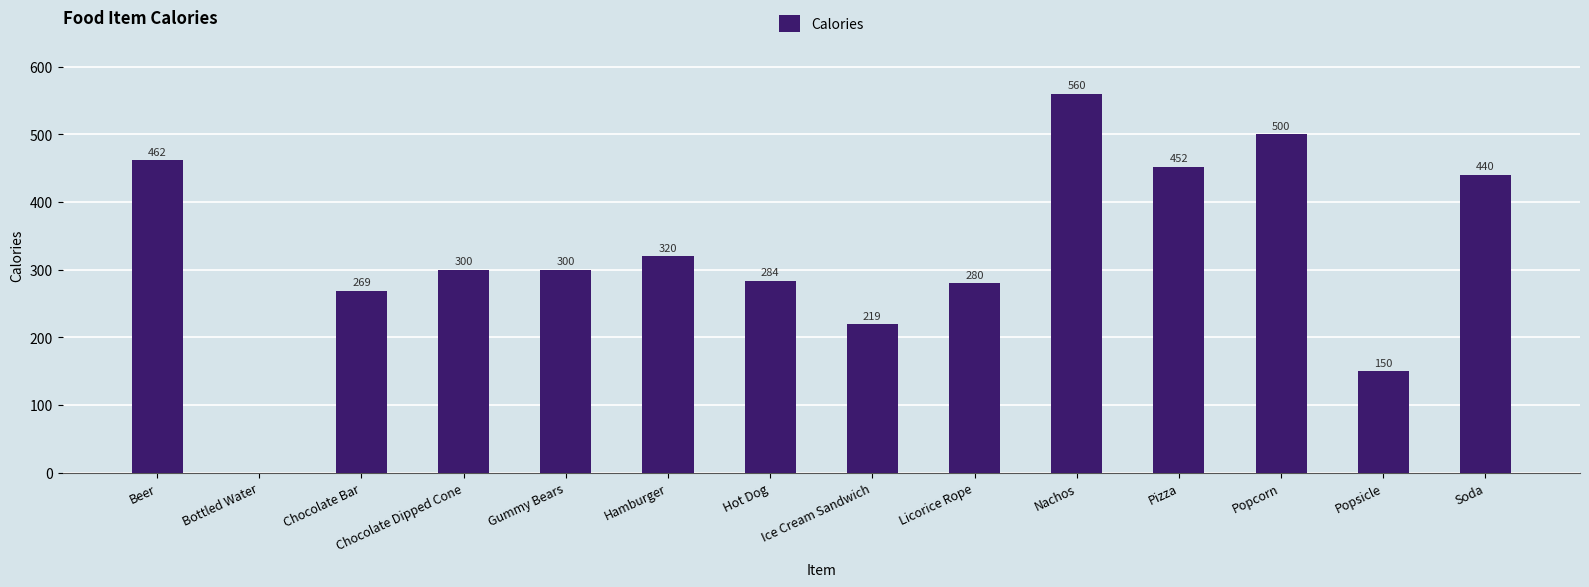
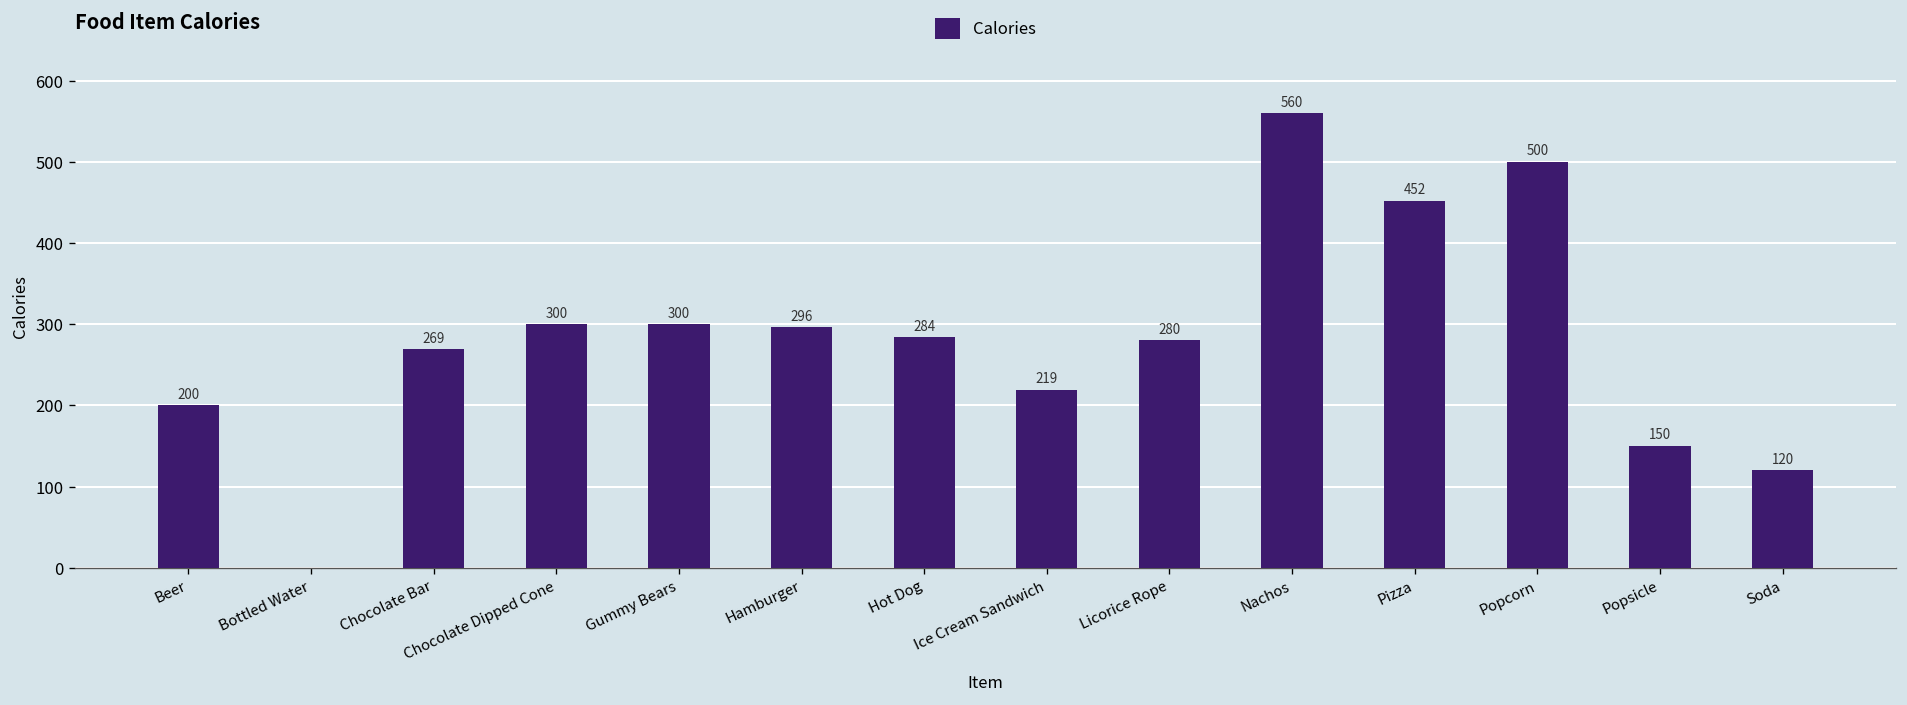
  {
-   "Beer": 462,
+   "Beer": 200,
    "Chocolate Bar": 269,
    "Chocolate Dipped Cone": 300,
    "Gummy Bears": 300,
-   "Hamburger": 320,
+   "Hamburger": 296,
    "Hot Dog": 284,
    "Ice Cream Sandwich": 219,
    "Licorice Rope": 280,
    "Nachos": 560,
    "Pizza": 452,
    "Popcorn": 500,
    "Popsicle": 150,
-   "Soda": 440
+   "Soda": 120
  }
